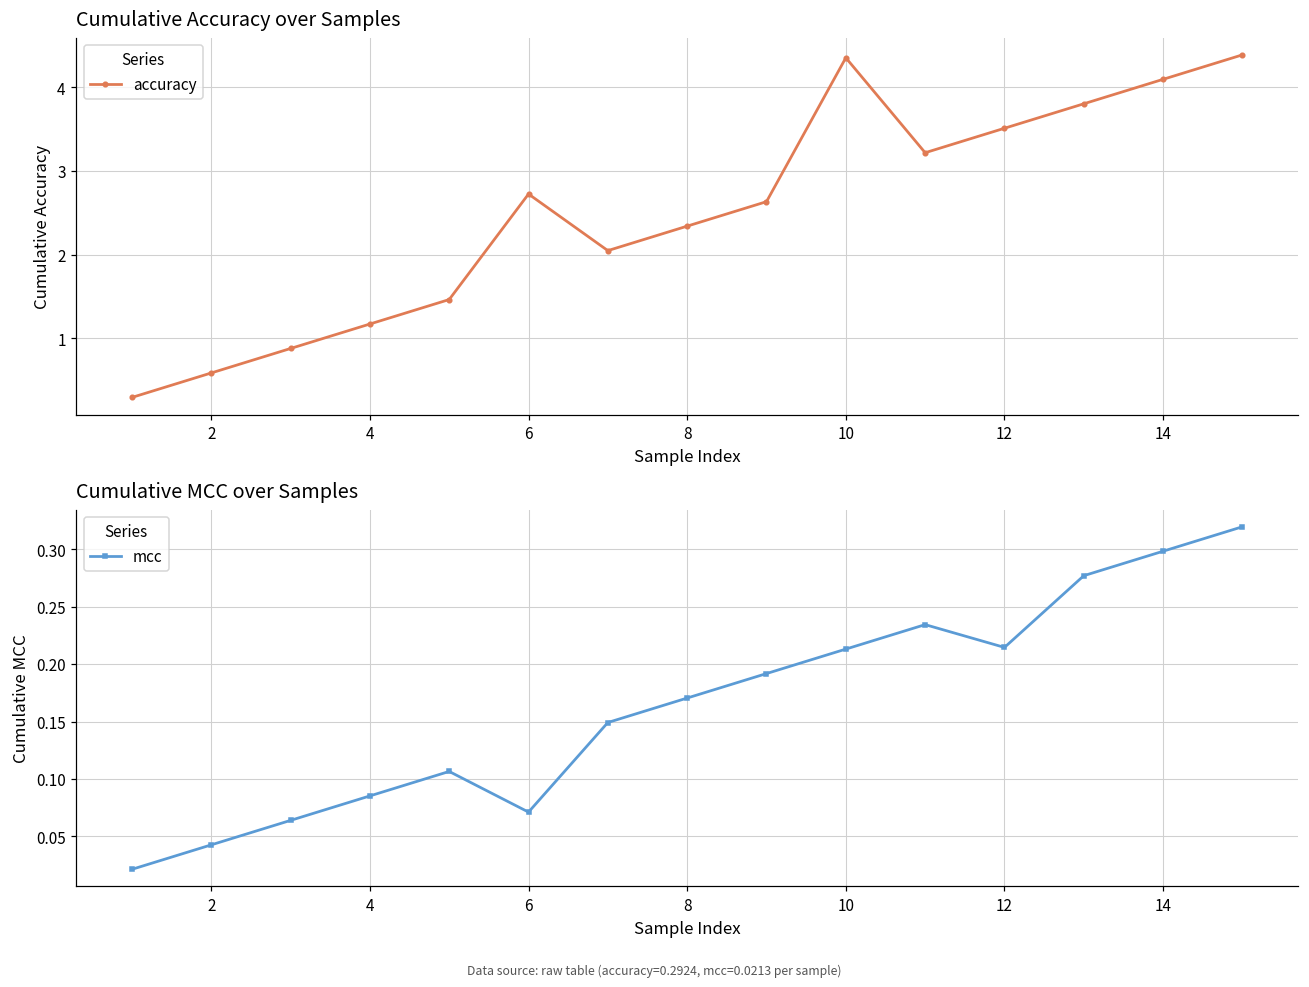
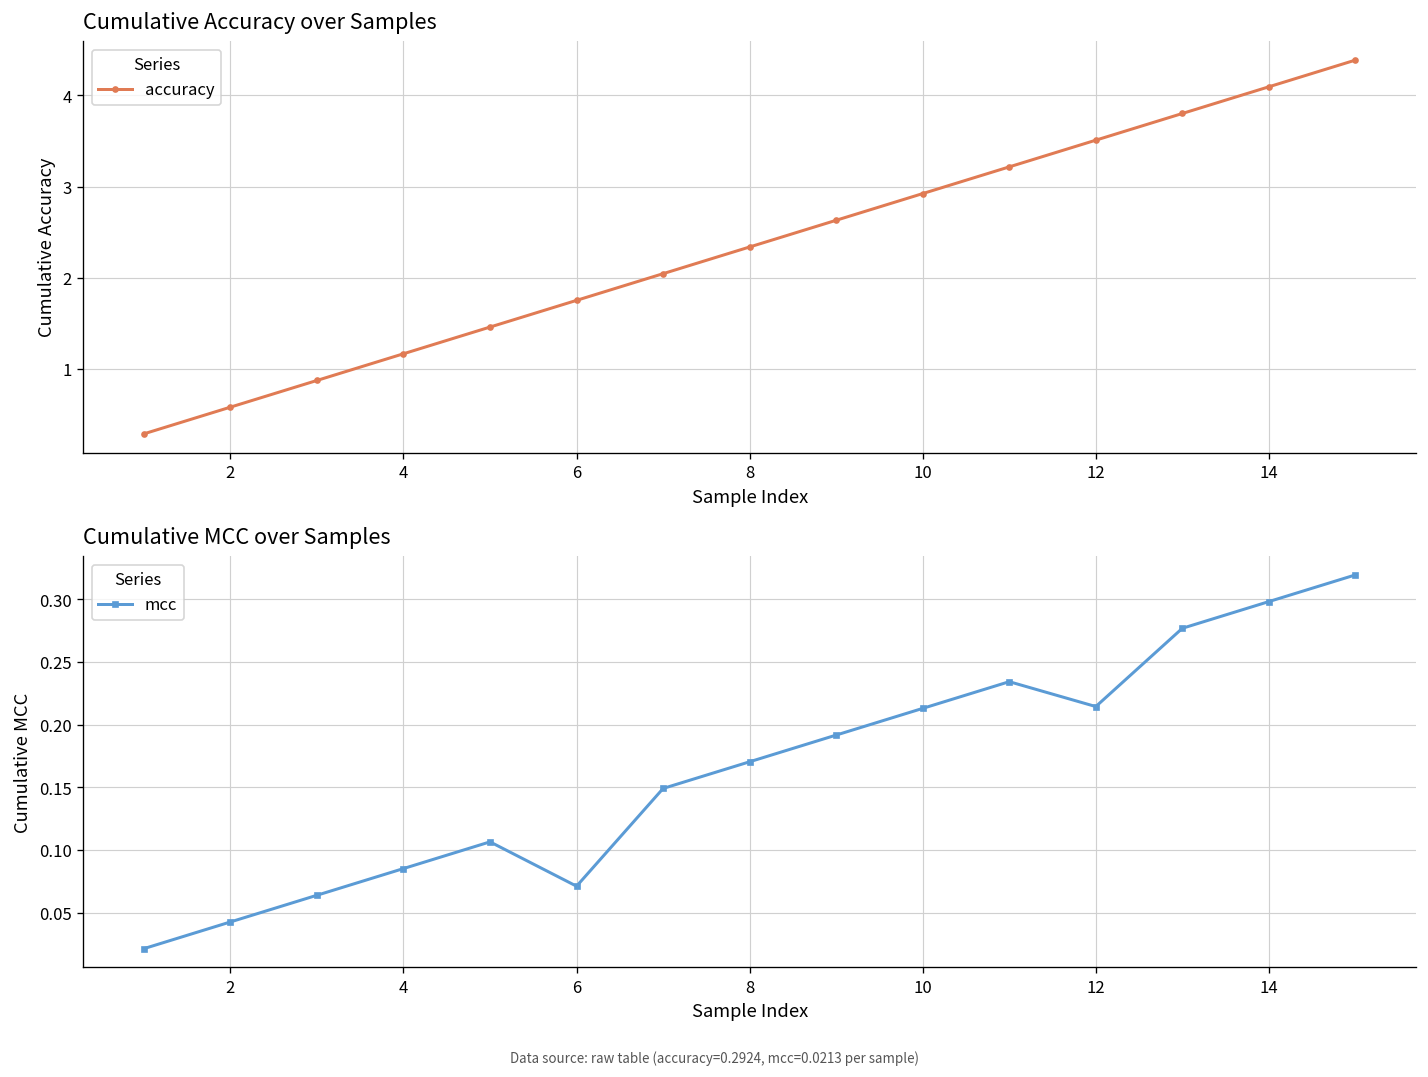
  {
    "Cumulative Accuracy over Samples": {
      "2": 0.6,
      "4": 1.2,
-     "6": 2.7,
+     "6": 1.8,
      "8": 2.3,
-     "10": 4.4,
+     "10": 2.9,
      "12": 3.5,
      "14": 4.1
    },
    "Cumulative MCC over Samples": {
      "2": 0.043,
      "4": 0.085,
      "6": 0.071,
      "8": 0.170,
      "10": 0.213,
      "12": 0.214,
      "14": 0.298
    }
  }
